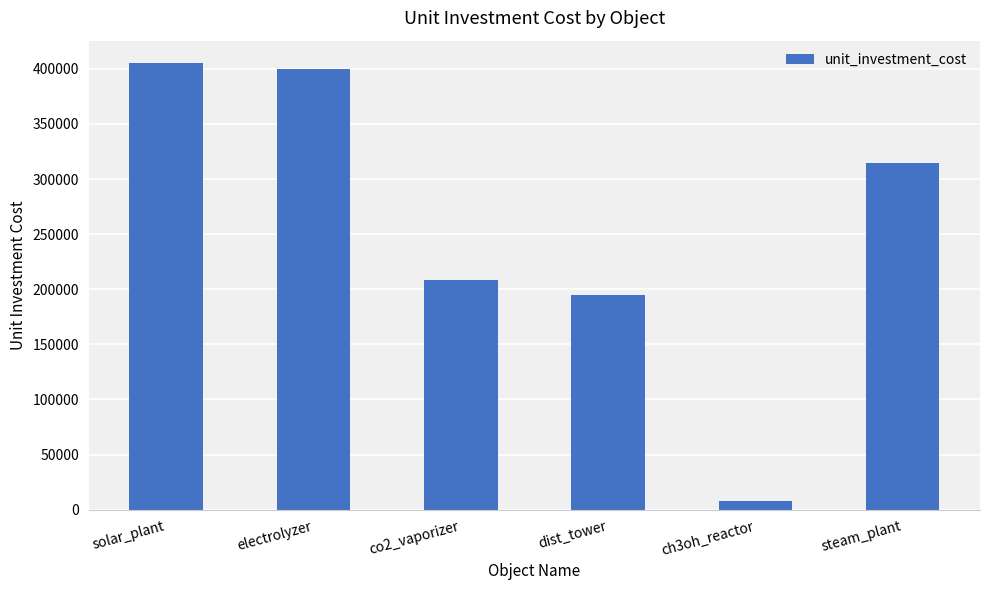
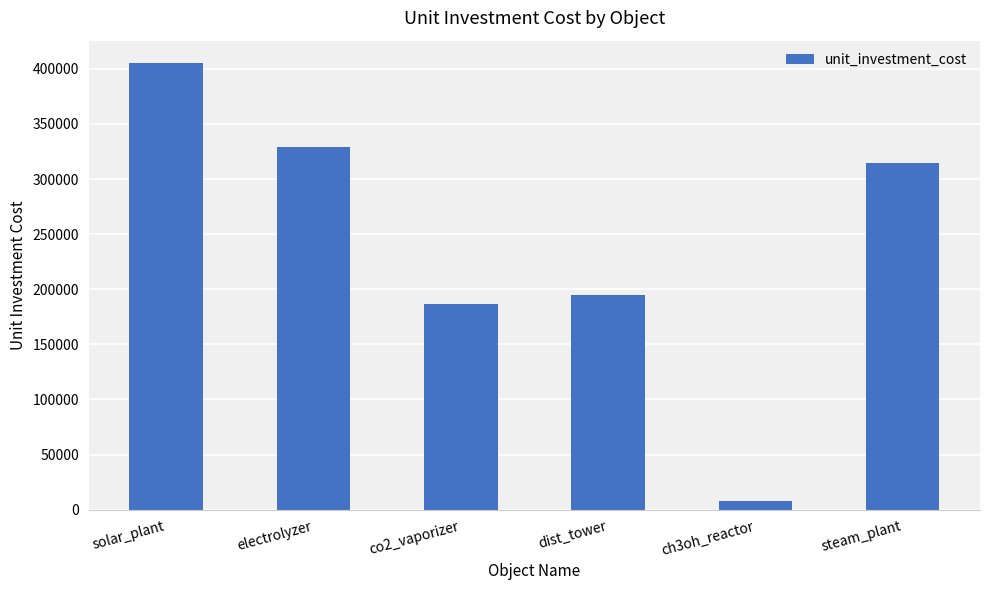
  {
    "solar_plant": 405000,
-   "electrolyzer": 400000,
-   "co2_vaporizer": 208000,
+   "electrolyzer": 329000,
+   "co2_vaporizer": 187000,
    "dist_tower": 195000,
    "ch3oh_reactor": 7000,
    "steam_plant": 314000
  }
